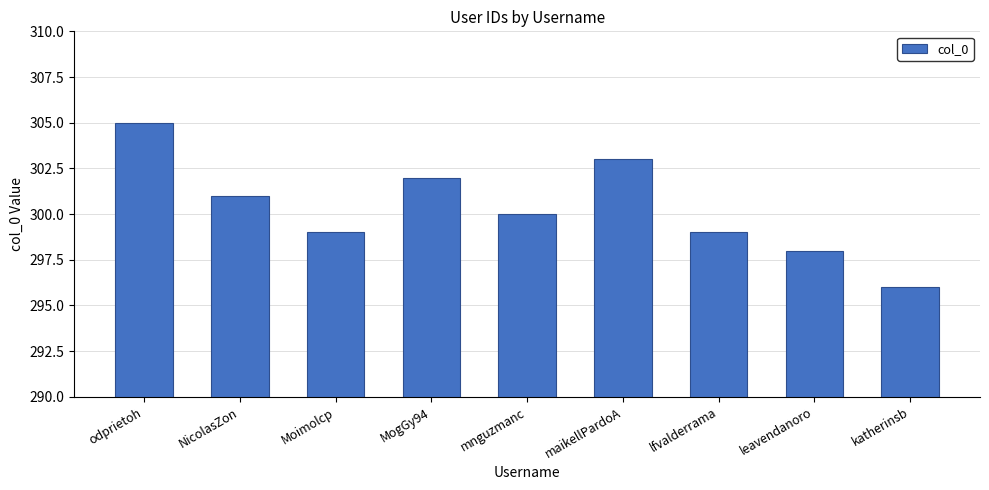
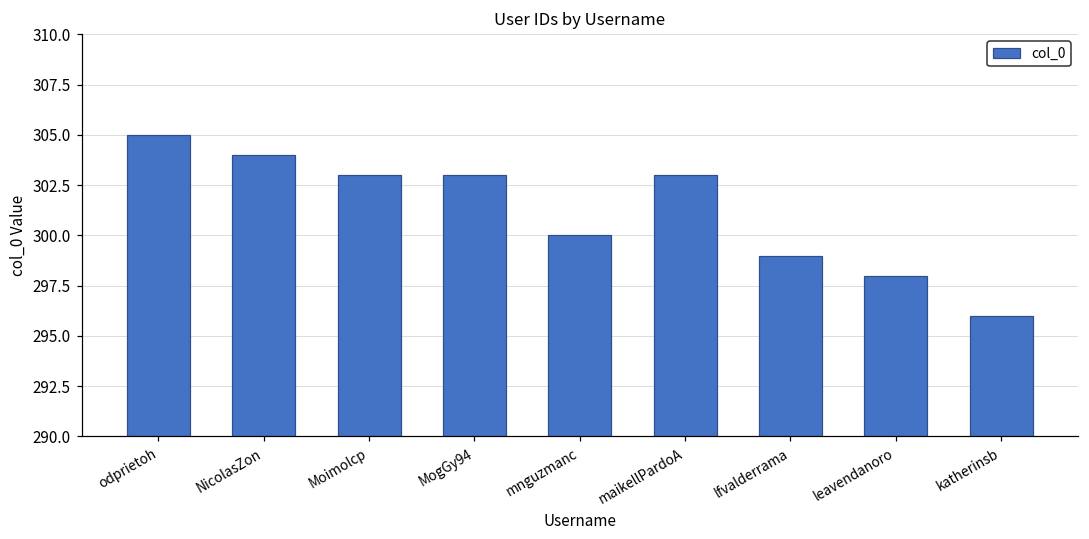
  {
    "odprietoh": 305,
-   "NicolasZon": 301,
-   "Moimolcp": 299,
-   "MogGy94": 302,
+   "NicolasZon": 304,
+   "Moimolcp": 303,
+   "MogGy94": 303,
    "mnguzmanc": 300,
    "maikellPardoA": 303,
    "lfvalderrama": 299,
    "leavendanoro": 298,
    "katherinsb": 296
  }
